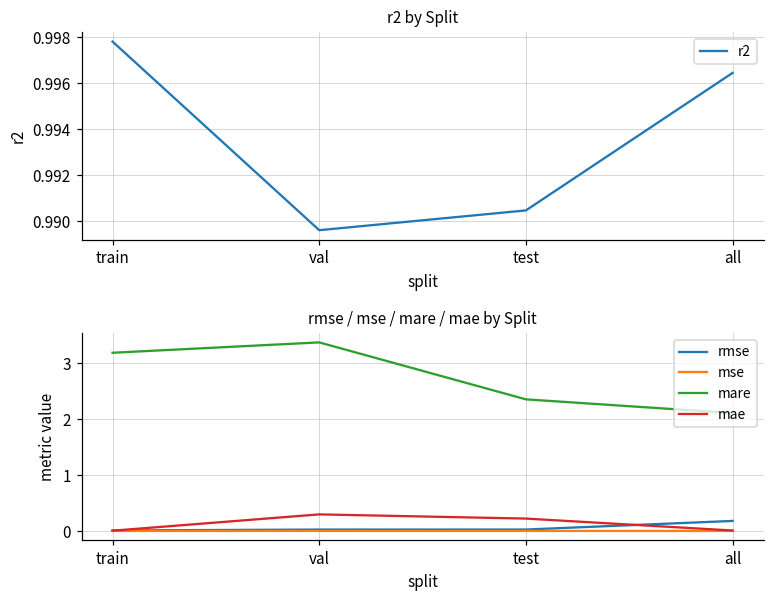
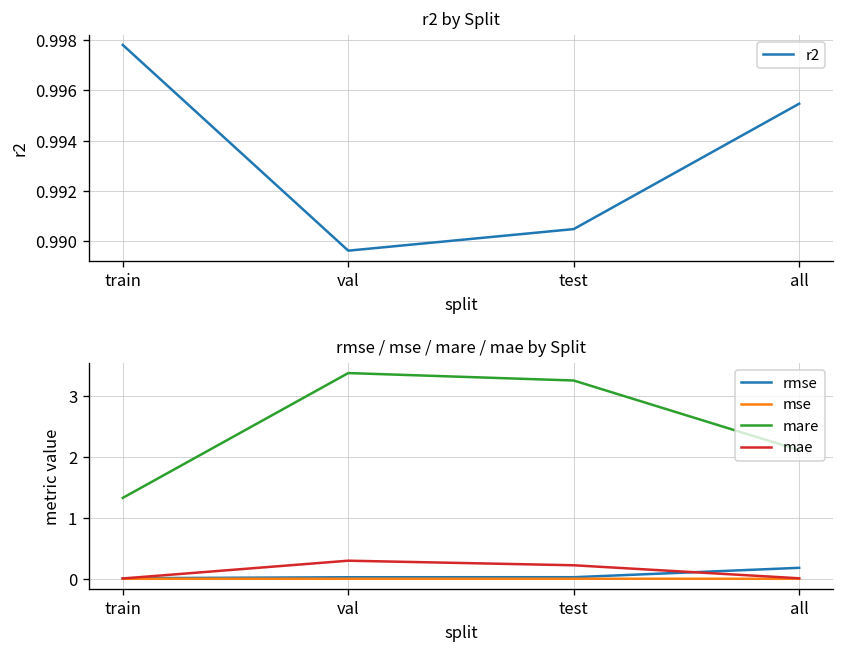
  {
    "r2 by Split": {
      "train": 0.9978,
      "val": 0.9896,
      "test": 0.9905,
-     "all": 0.9965
+     "all": 0.9955
    },
    "rmse / mse / mare / mae by Split": {
      "rmse": {
        "all": 0.2
      },
      "mare": {
-       "train": 3.2,
+       "train": 1.3,
        "val": 3.4,
-       "test": 2.4
+       "test": 3.2
      },
      "mae": {
        "val": 0.3,
        "test": 0.2
      }
    }
  }
